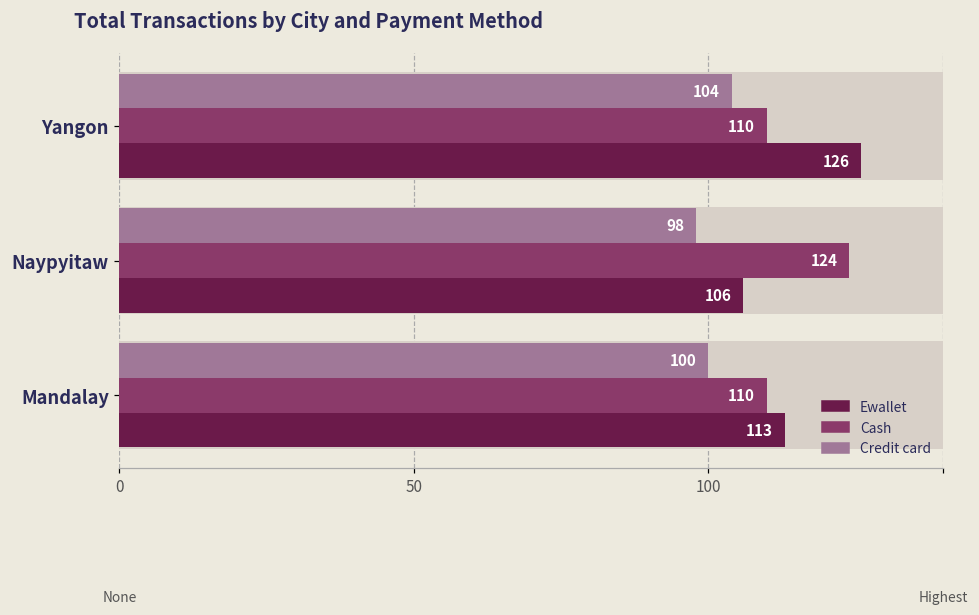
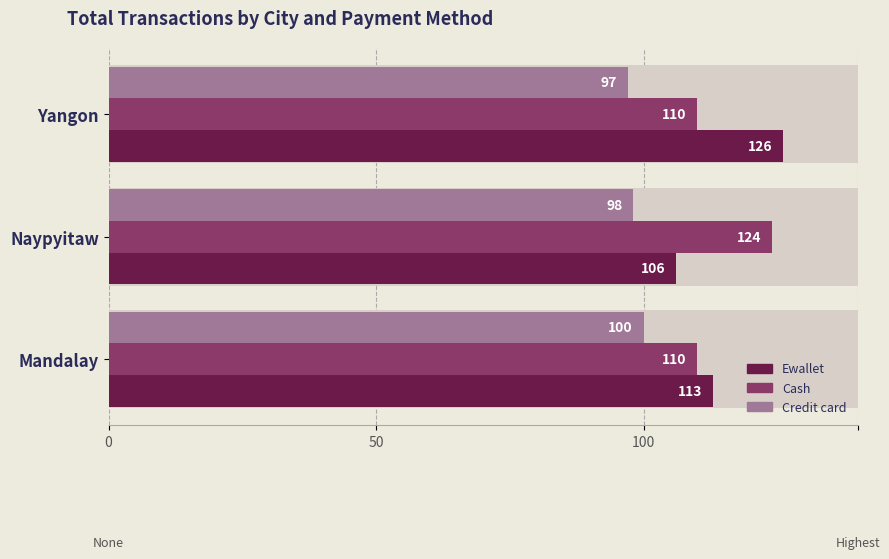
  {
    "Credit card": {
-     "Yangon": 104
+     "Yangon": 97
    }
  }
